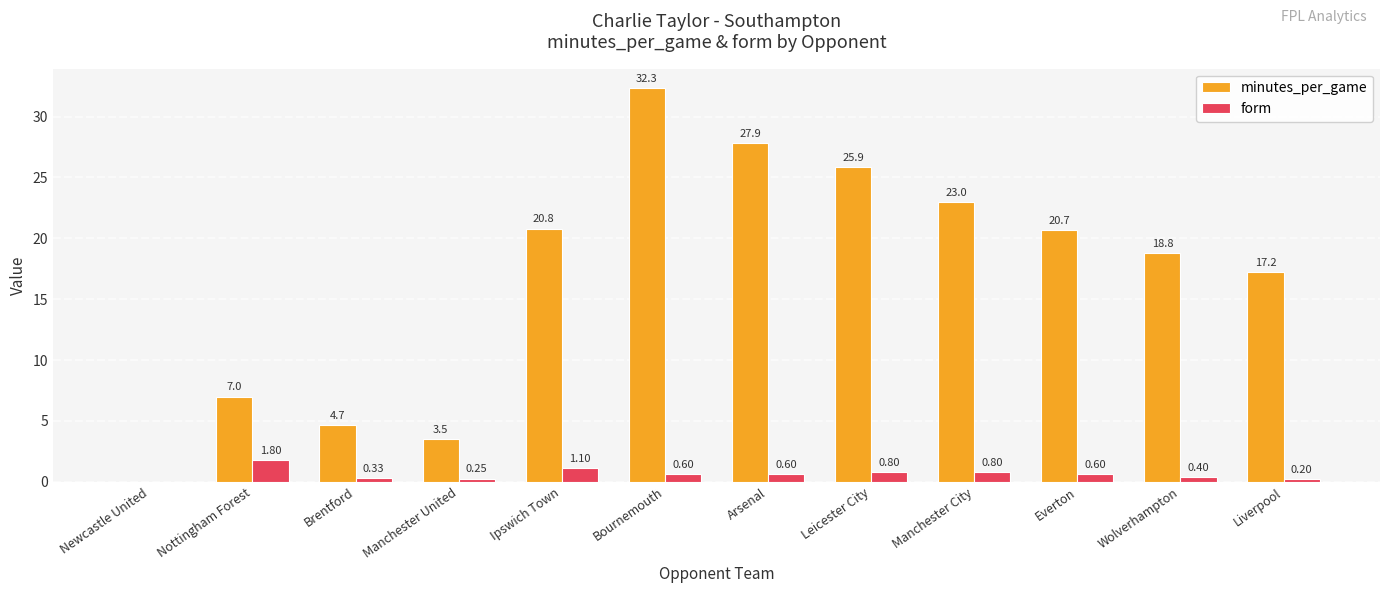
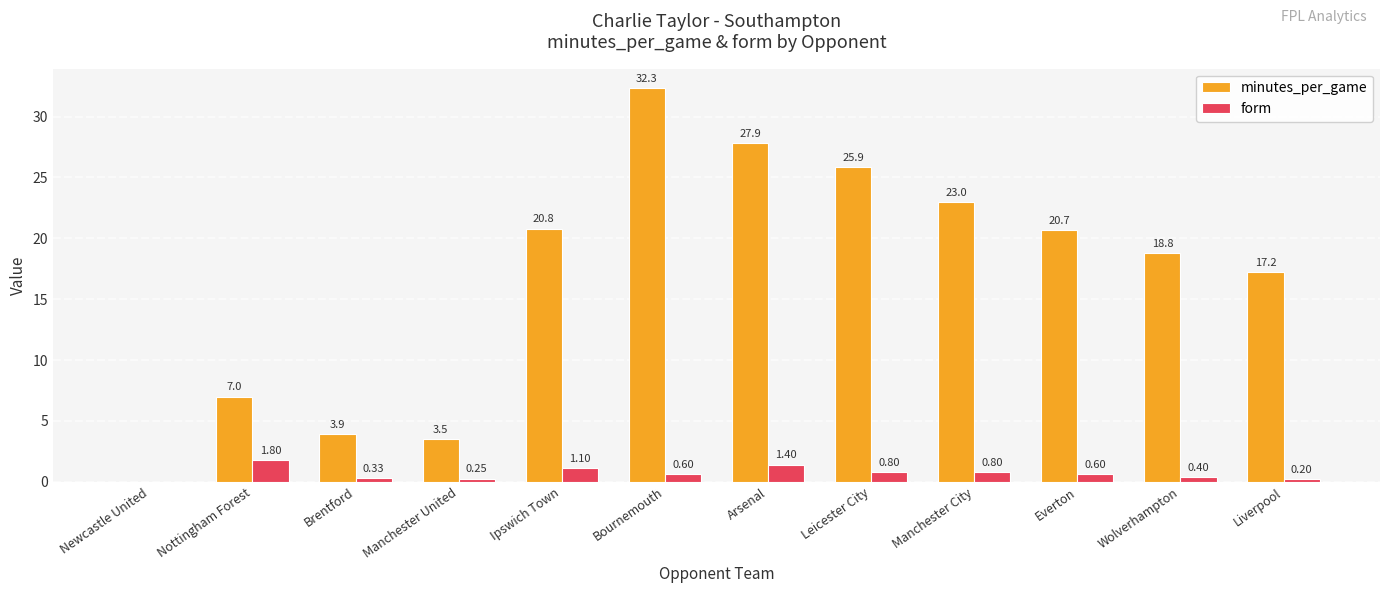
  {
    "minutes_per_game": {
      "Nottingham Forest": 7.0,
-     "Brentford": 4.7,
+     "Brentford": 3.9,
      "Manchester United": 3.5,
      "Ipswich Town": 20.8,
      "Bournemouth": 32.3,
      "Arsenal": 27.9,
      "Leicester City": 25.9,
      "Manchester City": 23.0,
      "Everton": 20.7,
      "Wolverhampton": 18.8,
      "Liverpool": 17.2
    },
    "form": {
      "Nottingham Forest": 1.80,
      "Brentford": 0.33,
      "Manchester United": 0.25,
      "Ipswich Town": 1.10,
      "Bournemouth": 0.60,
-     "Arsenal": 0.60,
+     "Arsenal": 1.40,
      "Leicester City": 0.80,
      "Manchester City": 0.80,
      "Everton": 0.60,
      "Wolverhampton": 0.40,
      "Liverpool": 0.20
    }
  }
